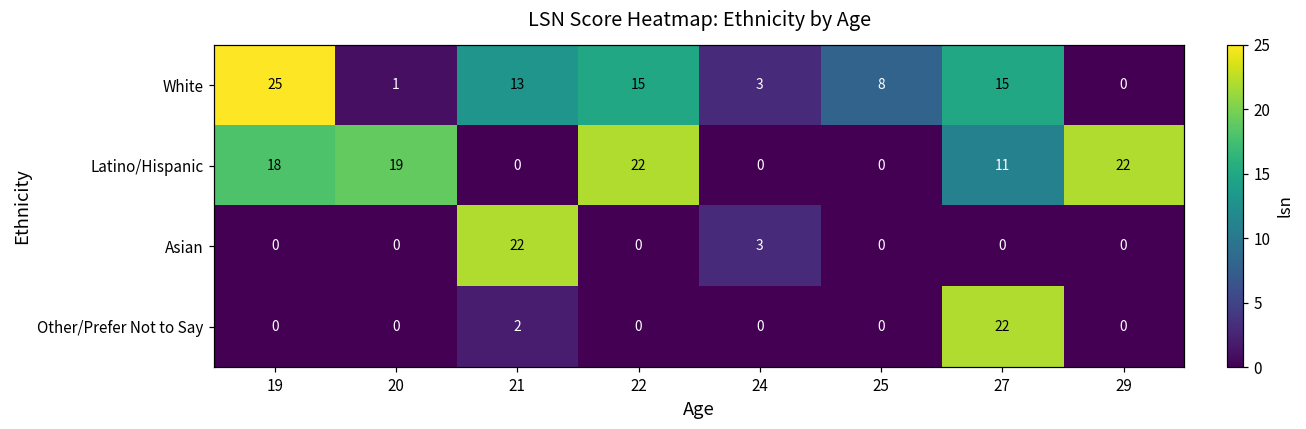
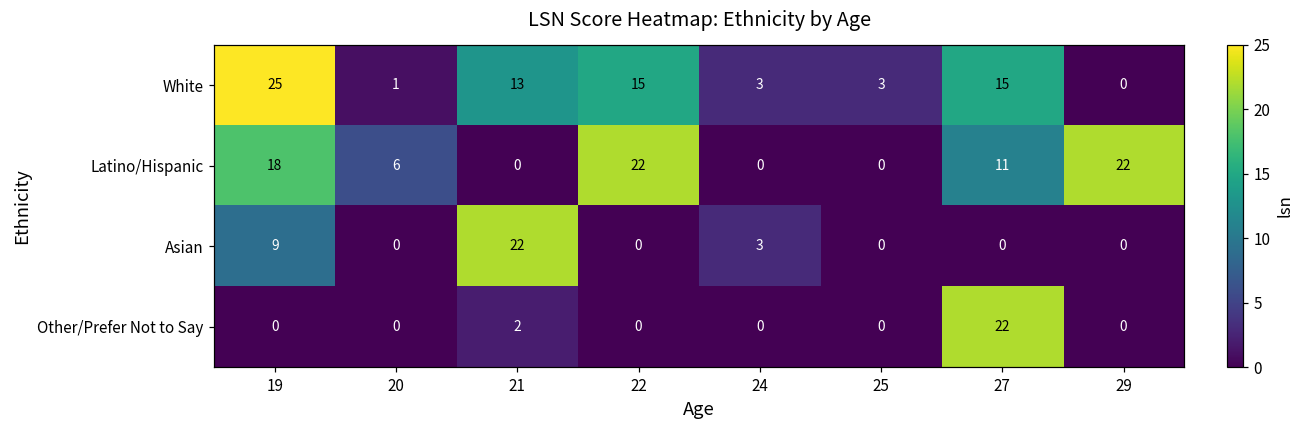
  {
    "White": {
      "19": 25,
      "20": 1,
      "21": 13,
      "22": 15,
      "24": 3,
-     "25": 8,
+     "25": 3,
      "27": 15,
      "29": 0
    },
    "Latino/Hispanic": {
      "19": 18,
-     "20": 19,
+     "20": 6,
      "21": 0,
      "22": 22,
      "24": 0,
      "25": 0,
      "27": 11,
      "29": 22
    },
    "Asian": {
-     "19": 0,
+     "19": 9,
      "20": 0,
      "21": 22,
      "22": 0,
      "24": 3,
      "25": 0,
      "27": 0,
      "29": 0
    },
    "Other/Prefer Not to Say": {
      "19": 0,
      "20": 0,
      "21": 2,
      "22": 0,
      "24": 0,
      "25": 0,
      "27": 22,
      "29": 0
    }
  }
